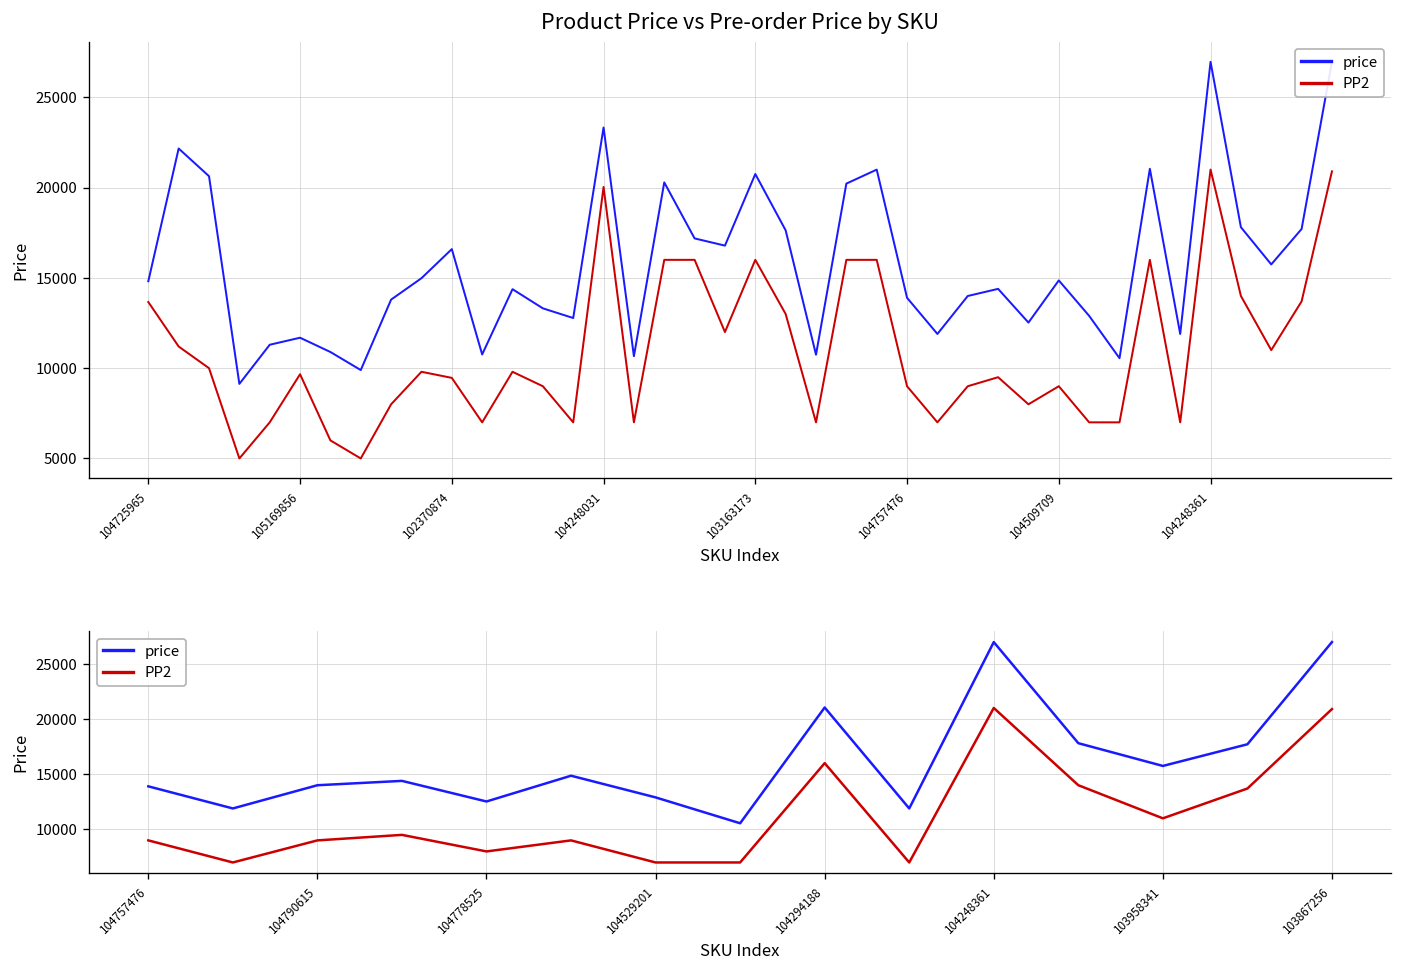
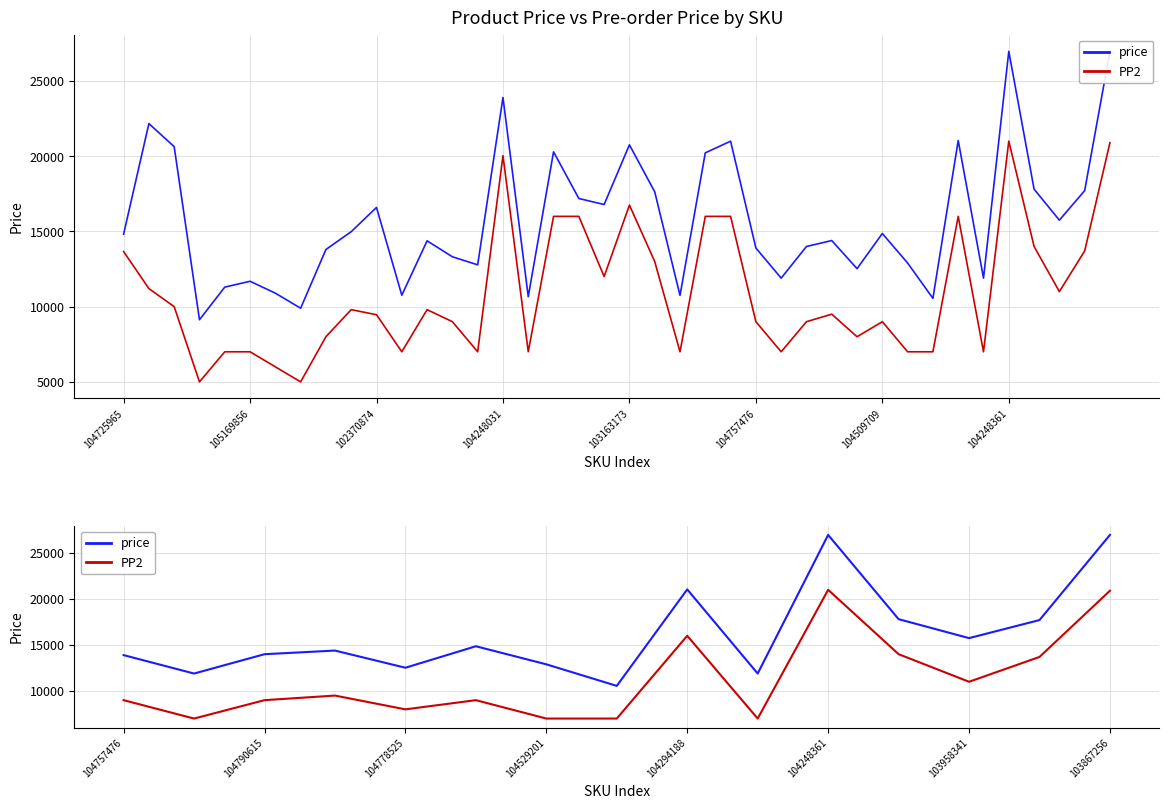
  {
    "Product Price vs Pre-order Price by SKU": {
      "price": {
        "104725965": 14800,
        "105169856": 11700,
        "102370874": 16600,
-       "104248031": 23300,
+       "104248031": 23900,
        "103163173": 20800,
        "104757476": 13900,
        "104509709": 14900,
        "104248361": 27000
      },
      "PP2": {
        "104725965": 13700,
-       "105169856": 9700,
+       "105169856": 7000,
        "102370874": 9500,
        "104248031": 20000,
-       "103163173": 16000,
+       "103163173": 16700,
        "104757476": 9000,
        "104509709": 9000,
        "104248361": 21000
      }
    }
  }
